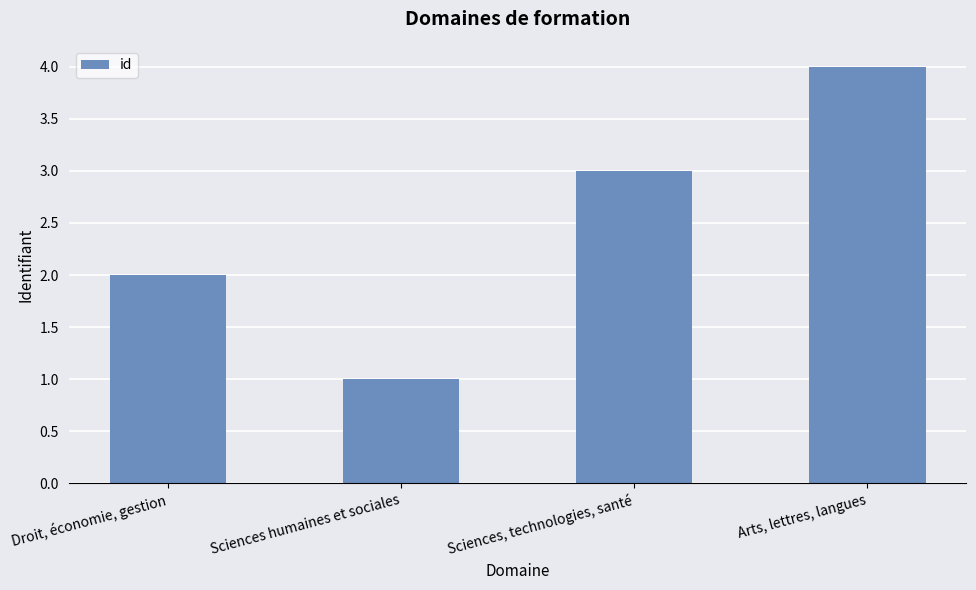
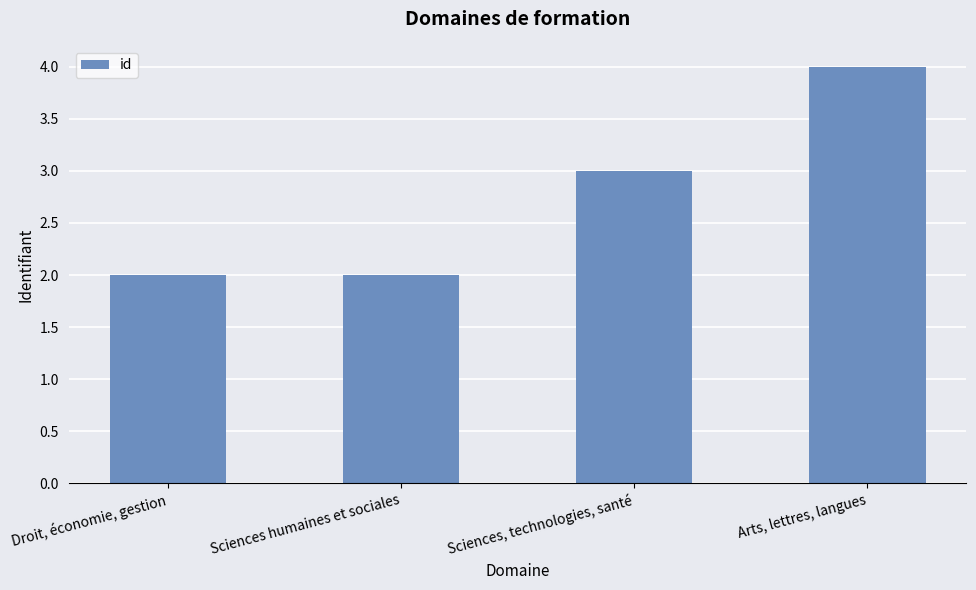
  {
    "Droit, économie, gestion": 2,
-   "Sciences humaines et sociales": 1,
+   "Sciences humaines et sociales": 2,
    "Sciences, technologies, santé": 3,
    "Arts, lettres, langues": 4
  }
